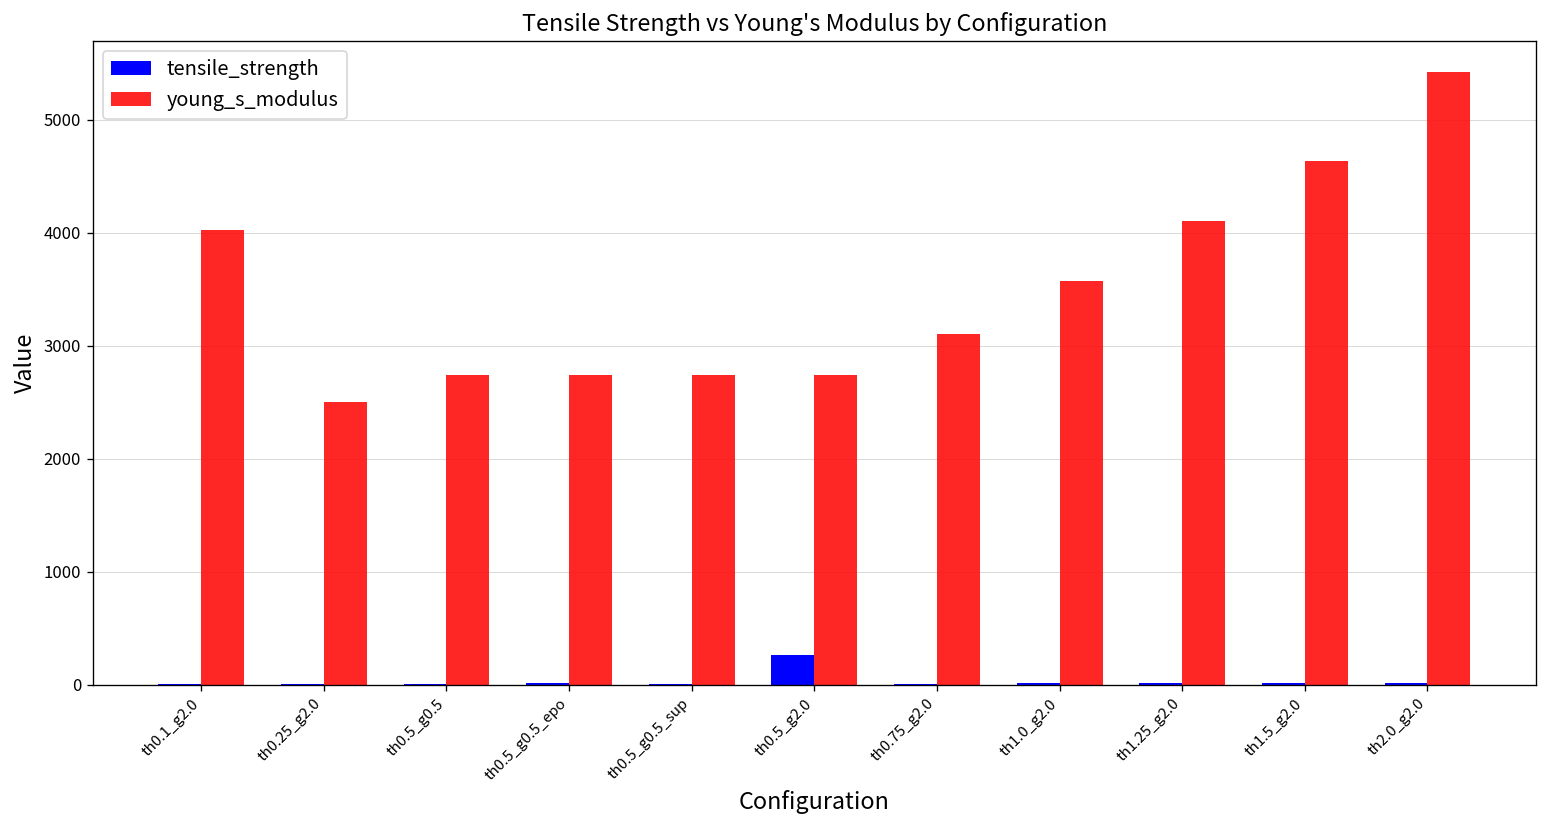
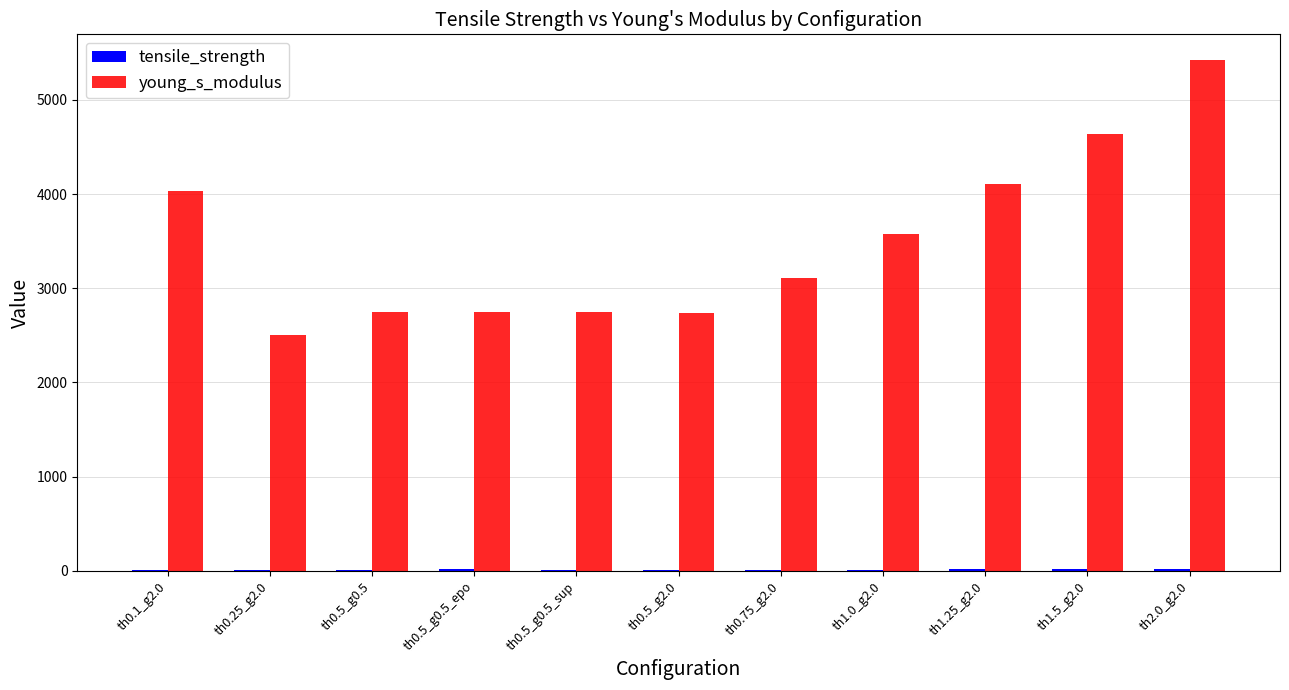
  {
    "tensile_strength": {
-     "th0.5_g2.0": 300
+     "th0.5_g2.0": 0
    },
    "young_s_modulus": {
      "th0.1_g2.0": 4000,
      "th0.25_g2.0": 2500,
      "th0.5_g0.5": 2700,
      "th0.5_g0.5_epo": 2700,
      "th0.5_g0.5_sup": 2700,
      "th0.5_g2.0": 2700,
      "th0.75_g2.0": 3100,
      "th1.0_g2.0": 3600,
      "th1.25_g2.0": 4100,
      "th1.5_g2.0": 4600,
      "th2.0_g2.0": 5400
    }
  }
